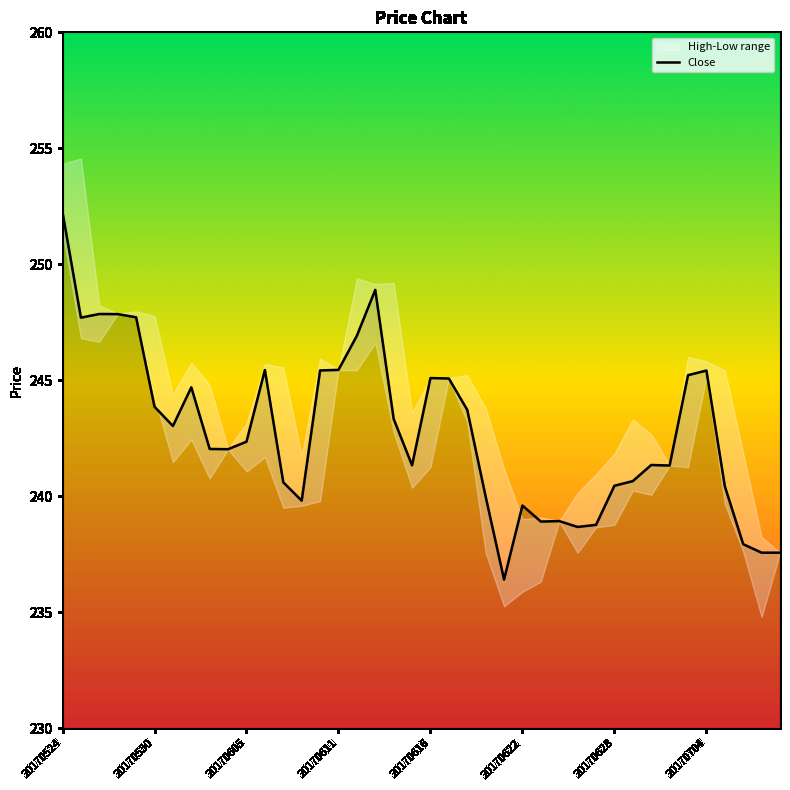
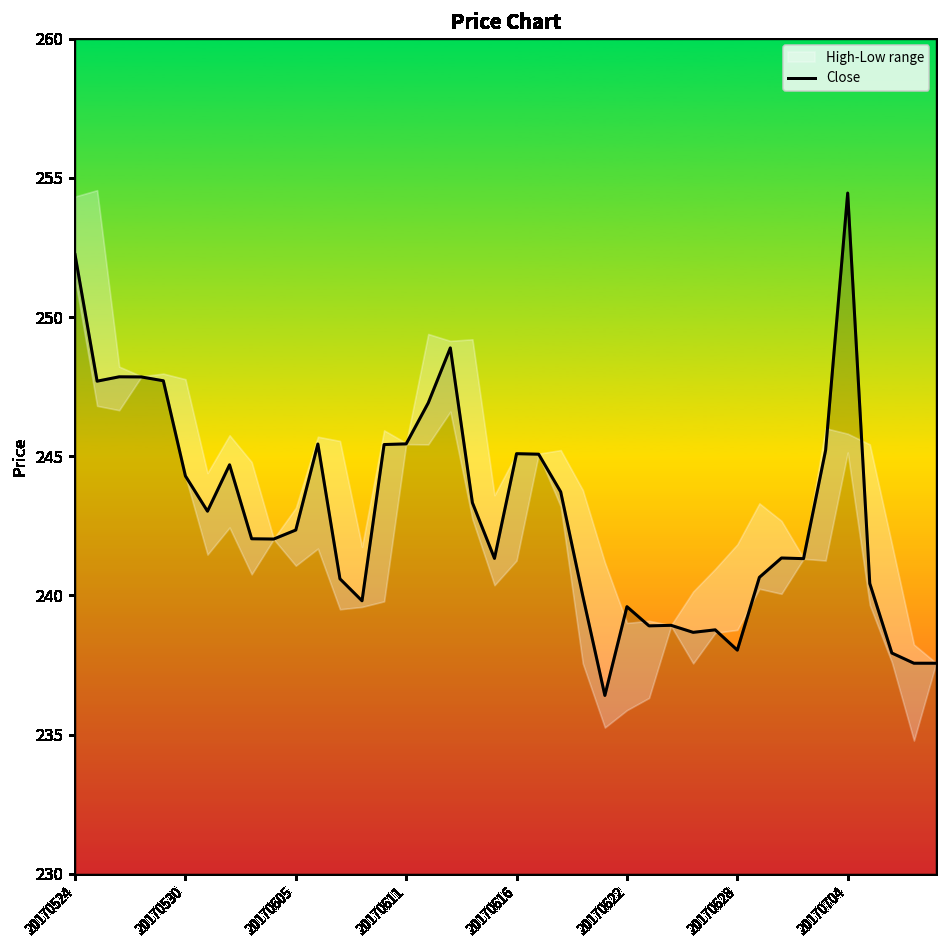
  {
    "Close": {
      "20170524": 252.2,
-     "20170530": 243.9,
+     "20170530": 244.3,
      "20170605": 242.4,
      "20170622": 239.6,
-     "20170628": 240.5,
-     "20170704": 245.4
+     "20170628": 238.0,
+     "20170704": 254.5
    }
  }
